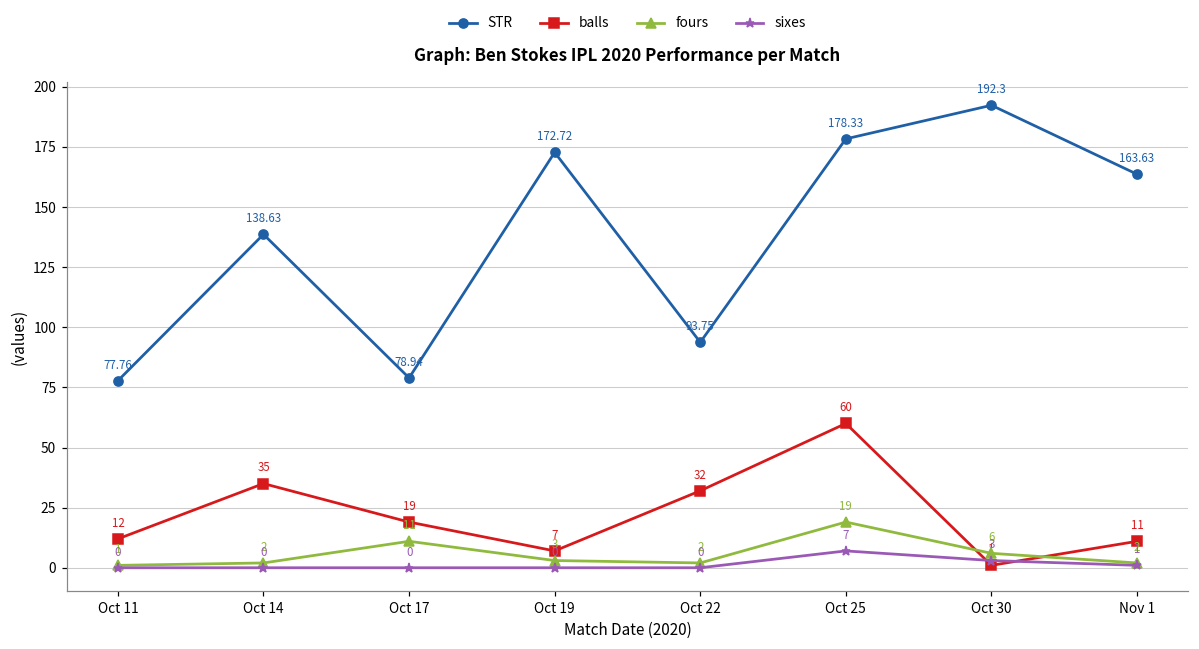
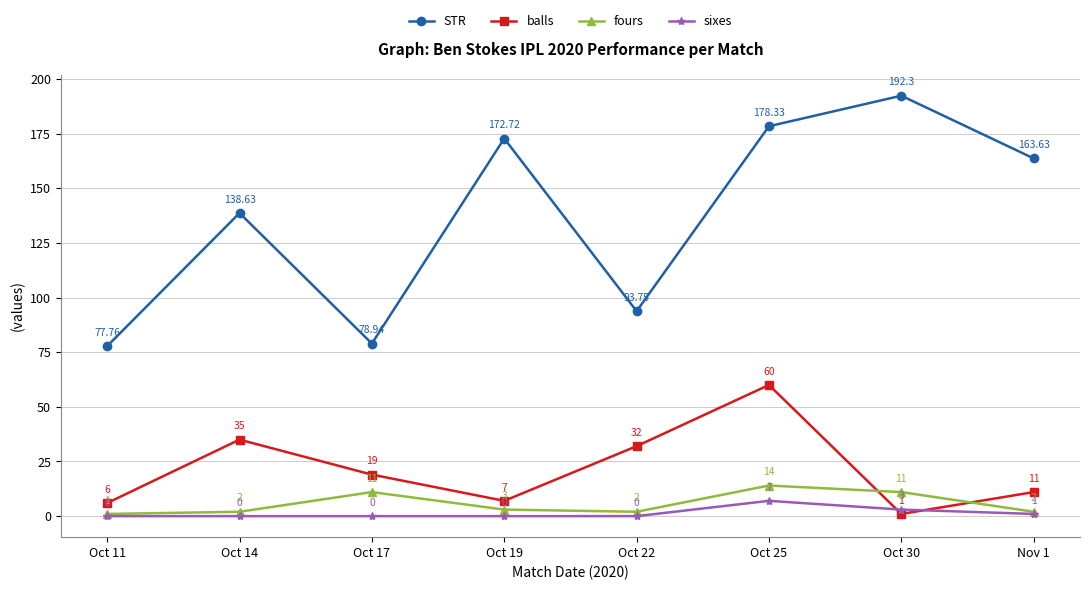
  {
    "STR": {
      "Oct 11": 77.76,
      "Oct 14": 138.63,
      "Oct 17": 78.94,
      "Oct 19": 172.72,
      "Oct 22": 93.75,
      "Oct 25": 178.33,
      "Oct 30": 192.3,
      "Nov 1": 163.63
    },
    "balls": {
-     "Oct 11": 12,
+     "Oct 11": 6,
      "Oct 14": 35,
      "Oct 17": 19,
      "Oct 19": 7,
      "Oct 22": 32,
      "Oct 25": 60,
      "Nov 1": 11
    },
    "fours": {
-     "Oct 25": 19,
-     "Oct 30": 6
+     "Oct 25": 14,
+     "Oct 30": 11
    },
    "sixes": {
      "Oct 17": 0
    }
  }
